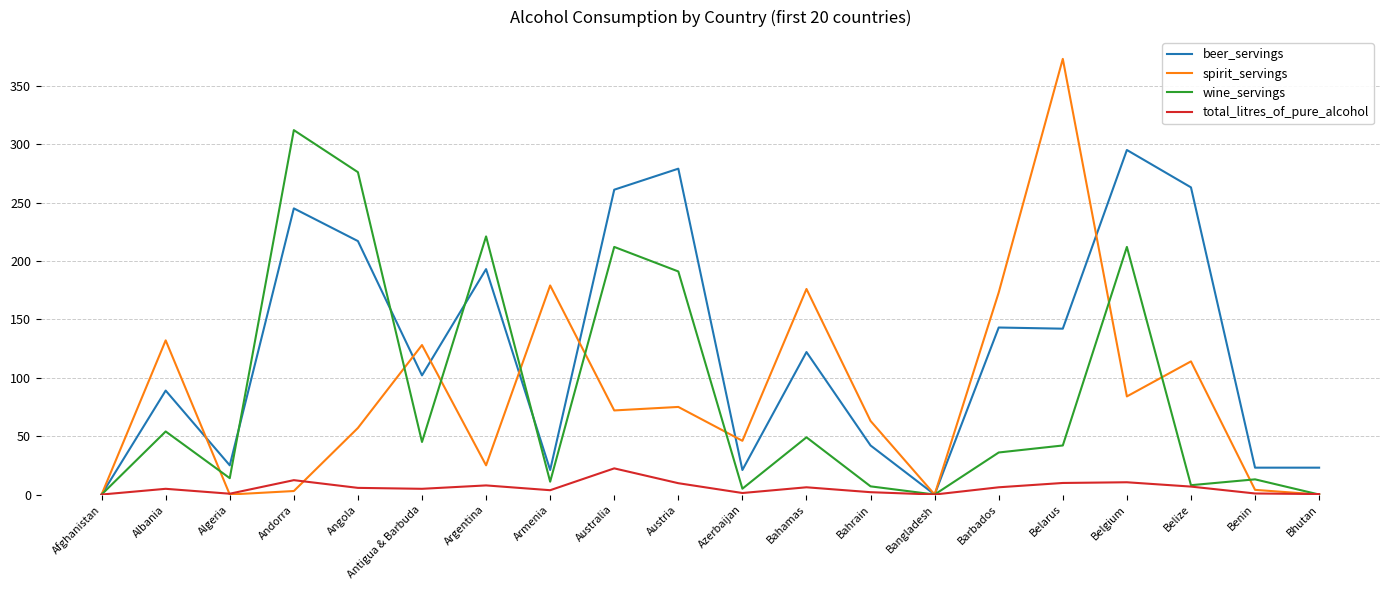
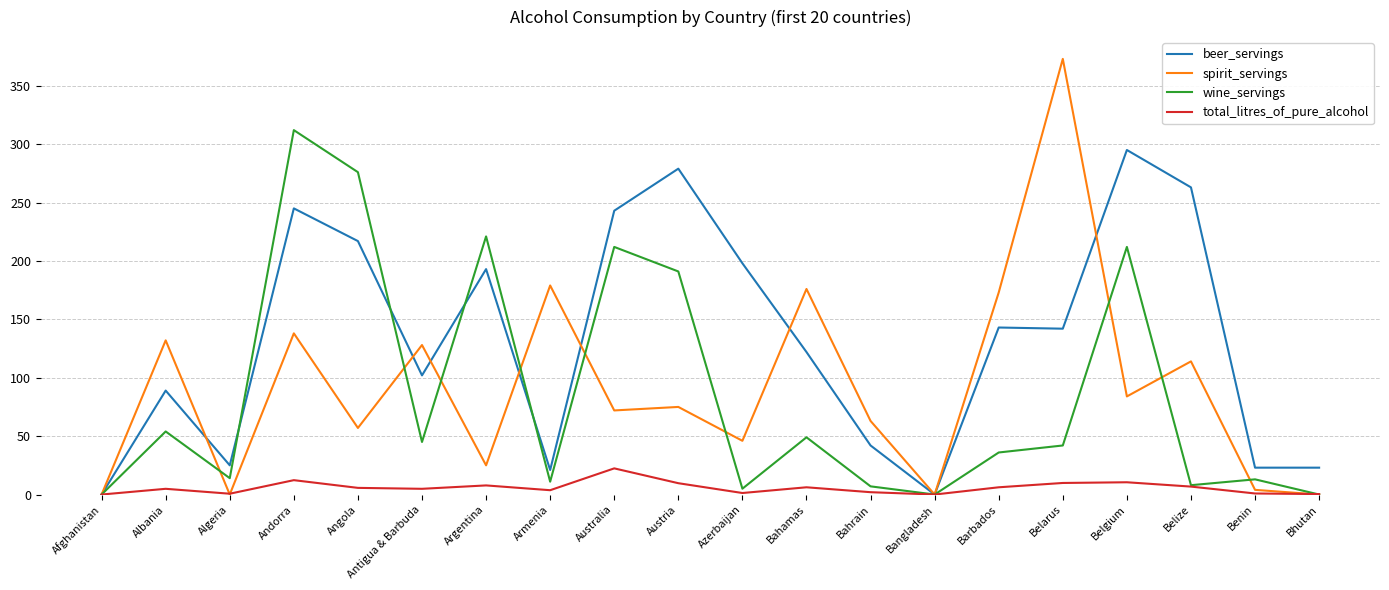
  {
    "beer_servings": {
      "Albania": 89,
      "Algeria": 25,
      "Andorra": 245,
      "Angola": 217,
      "Antigua & Barbuda": 102,
      "Argentina": 193,
      "Armenia": 21,
-     "Australia": 261,
+     "Australia": 243,
      "Austria": 279,
-     "Azerbaijan": 21,
+     "Azerbaijan": 198,
      "Bahamas": 122,
      "Bahrain": 42,
      "Barbados": 143,
      "Belarus": 142,
      "Belgium": 295,
      "Belize": 263,
      "Benin": 23,
      "Bhutan": 23
    },
    "spirit_servings": {
      "Albania": 132,
-     "Andorra": 3,
+     "Andorra": 138,
      "Angola": 57,
      "Antigua & Barbuda": 128,
      "Argentina": 25,
      "Armenia": 179,
      "Australia": 72,
      "Austria": 75,
      "Azerbaijan": 46,
      "Bahamas": 176,
      "Bahrain": 63,
      "Barbados": 173,
      "Belarus": 373,
      "Belgium": 84,
      "Belize": 114,
      "Benin": 4
    },
    "wine_servings": {
      "Albania": 54,
      "Algeria": 14,
      "Andorra": 312,
      "Angola": 276,
      "Antigua & Barbuda": 45,
      "Argentina": 221,
      "Armenia": 11,
      "Australia": 212,
      "Austria": 191,
      "Azerbaijan": 5,
      "Bahamas": 49,
      "Bahrain": 7,
      "Barbados": 36,
      "Belarus": 42,
      "Belgium": 212,
      "Benin": 13
    },
    "total_litres_of_pure_alcohol": {
      "Albania": 5,
      "Andorra": 12,
      "Angola": 6,
      "Antigua & Barbuda": 5,
      "Argentina": 8,
      "Armenia": 4,
      "Australia": 22,
      "Austria": 10,
      "Azerbaijan": 1,
      "Bahamas": 6,
      "Bahrain": 2,
      "Barbados": 6,
      "Belarus": 10,
      "Belgium": 11,
      "Benin": 1
    }
  }
